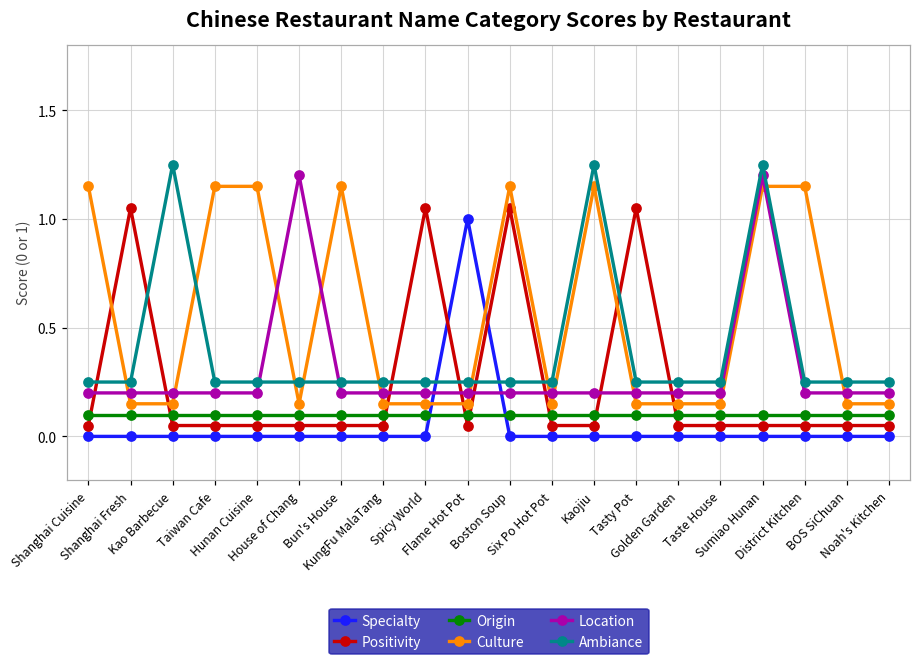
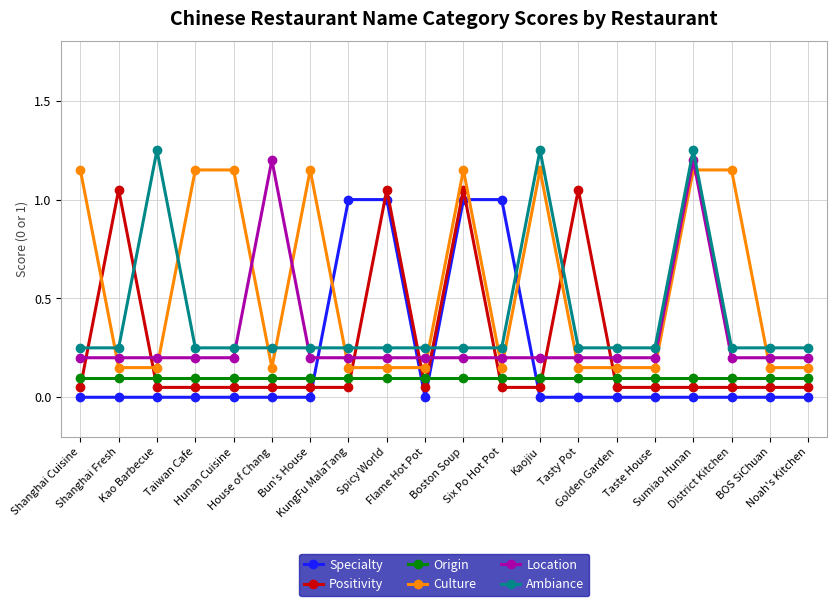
  {
    "Specialty": {
      "Shanghai Cuisine": 0,
      "Shanghai Fresh": 0,
      "Kao Barbecue": 0,
      "Taiwan Cafe": 0,
      "Hunan Cuisine": 0,
      "House of Chang": 0,
      "Bun's House": 0,
-     "KungFu MalaTang": 0,
-     "Spicy World": 0,
-     "Flame Hot Pot": 1,
-     "Boston Soup": 0,
-     "Six Po Hot Pot": 0,
+     "KungFu MalaTang": 1,
+     "Spicy World": 1,
+     "Flame Hot Pot": 0,
+     "Boston Soup": 1,
+     "Six Po Hot Pot": 1,
      "Kaojiu": 0,
      "Tasty Pot": 0,
      "Golden Garden": 0,
      "Taste House": 0,
      "Sumiao Hunan": 0,
      "District Kitchen": 0,
      "BOS SiChuan": 0,
      "Noah's Kitchen": 0
    },
    "Positivity": {
      "Shanghai Cuisine": 0.05,
      "Shanghai Fresh": 1.05,
      "Kao Barbecue": 0.05,
      "Taiwan Cafe": 0.05,
      "Hunan Cuisine": 0.05,
      "House of Chang": 0.05,
      "Bun's House": 0.05,
      "KungFu MalaTang": 0.05,
      "Spicy World": 1.05,
      "Flame Hot Pot": 0.05,
      "Boston Soup": 1.05,
      "Six Po Hot Pot": 0.05,
      "Kaojiu": 0.05,
      "Tasty Pot": 1.05,
      "Golden Garden": 0.05,
      "Taste House": 0.05,
      "Sumiao Hunan": 0.05,
      "District Kitchen": 0.05,
      "BOS SiChuan": 0.05,
      "Noah's Kitchen": 0.05
    },
    "Origin": {
      "Shanghai Cuisine": 0.10,
      "Shanghai Fresh": 0.10,
      "Kao Barbecue": 0.10,
      "Taiwan Cafe": 0.10,
      "Hunan Cuisine": 0.10,
      "House of Chang": 0.10,
      "Bun's House": 0.10,
      "KungFu MalaTang": 0.10,
      "Spicy World": 0.10,
      "Flame Hot Pot": 0.10,
      "Boston Soup": 0.10,
      "Six Po Hot Pot": 0.10,
      "Kaojiu": 0.10,
      "Tasty Pot": 0.10,
      "Golden Garden": 0.10,
      "Taste House": 0.10,
      "Sumiao Hunan": 0.10,
      "District Kitchen": 0.10,
      "BOS SiChuan": 0.10,
      "Noah's Kitchen": 0.10
    },
    "Culture": {
      "Shanghai Cuisine": 1.15,
      "Shanghai Fresh": 0.15,
      "Kao Barbecue": 0.15,
      "Taiwan Cafe": 1.15,
      "Hunan Cuisine": 1.15,
      "House of Chang": 0.15,
      "Bun's House": 1.15,
      "KungFu MalaTang": 0.15,
      "Spicy World": 0.15,
      "Flame Hot Pot": 0.15,
      "Boston Soup": 1.15,
      "Six Po Hot Pot": 0.15,
      "Kaojiu": 1.15,
      "Tasty Pot": 0.15,
      "Golden Garden": 0.15,
      "Taste House": 0.15,
      "Sumiao Hunan": 1.15,
      "District Kitchen": 1.15,
      "BOS SiChuan": 0.15,
      "Noah's Kitchen": 0.15
    },
    "Location": {
      "Shanghai Cuisine": 0.20,
      "Shanghai Fresh": 0.20,
      "Kao Barbecue": 0.20,
      "Taiwan Cafe": 0.20,
      "Hunan Cuisine": 0.20,
      "House of Chang": 1.20,
      "Bun's House": 0.20,
      "KungFu MalaTang": 0.20,
      "Spicy World": 0.20,
      "Flame Hot Pot": 0.20,
      "Boston Soup": 0.20,
      "Six Po Hot Pot": 0.20,
      "Kaojiu": 0.20,
      "Tasty Pot": 0.20,
      "Golden Garden": 0.20,
      "Taste House": 0.20,
      "Sumiao Hunan": 1.20,
      "District Kitchen": 0.20,
      "BOS SiChuan": 0.20,
      "Noah's Kitchen": 0.20
    },
    "Ambiance": {
      "Shanghai Cuisine": 0.25,
      "Shanghai Fresh": 0.25,
      "Kao Barbecue": 1.25,
      "Taiwan Cafe": 0.25,
      "Hunan Cuisine": 0.25,
      "House of Chang": 0.25,
      "Bun's House": 0.25,
      "KungFu MalaTang": 0.25,
      "Spicy World": 0.25,
      "Flame Hot Pot": 0.25,
      "Boston Soup": 0.25,
      "Six Po Hot Pot": 0.25,
      "Kaojiu": 1.25,
      "Tasty Pot": 0.25,
      "Golden Garden": 0.25,
      "Taste House": 0.25,
      "Sumiao Hunan": 1.25,
      "District Kitchen": 0.25,
      "BOS SiChuan": 0.25,
      "Noah's Kitchen": 0.25
    }
  }
